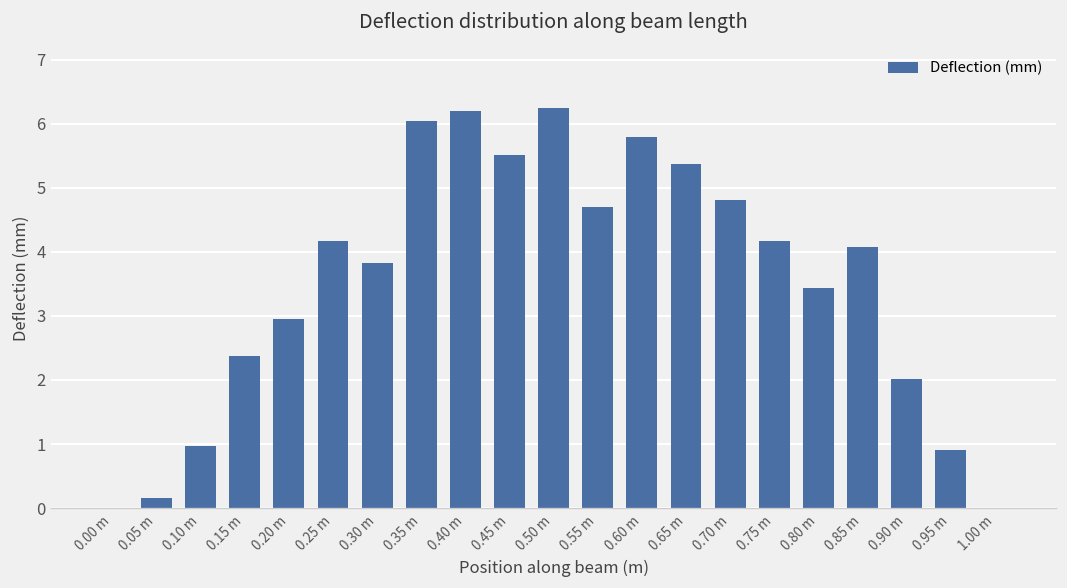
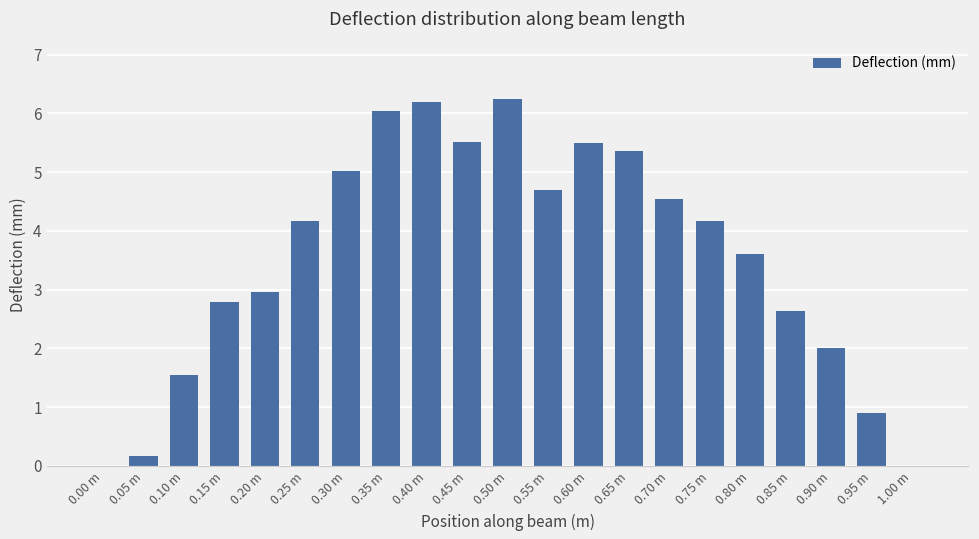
  {
    "0.00 m": 0.0,
    "0.05 m": 0.2,
-   "0.10 m": 1.0,
-   "0.15 m": 2.4,
+   "0.10 m": 1.6,
+   "0.15 m": 2.8,
    "0.20 m": 3.0,
    "0.25 m": 4.2,
-   "0.30 m": 3.8,
+   "0.30 m": 5.0,
    "0.35 m": 6.0,
    "0.40 m": 6.2,
    "0.45 m": 5.5,
    "0.50 m": 6.3,
    "0.55 m": 4.7,
-   "0.60 m": 5.8,
+   "0.60 m": 5.5,
    "0.65 m": 5.4,
-   "0.70 m": 4.8,
+   "0.70 m": 4.5,
    "0.75 m": 4.2,
-   "0.80 m": 3.4,
-   "0.85 m": 4.1,
+   "0.80 m": 3.6,
+   "0.85 m": 2.6,
    "0.90 m": 2.0,
    "0.95 m": 0.9,
    "1.00 m": 0.0
  }
